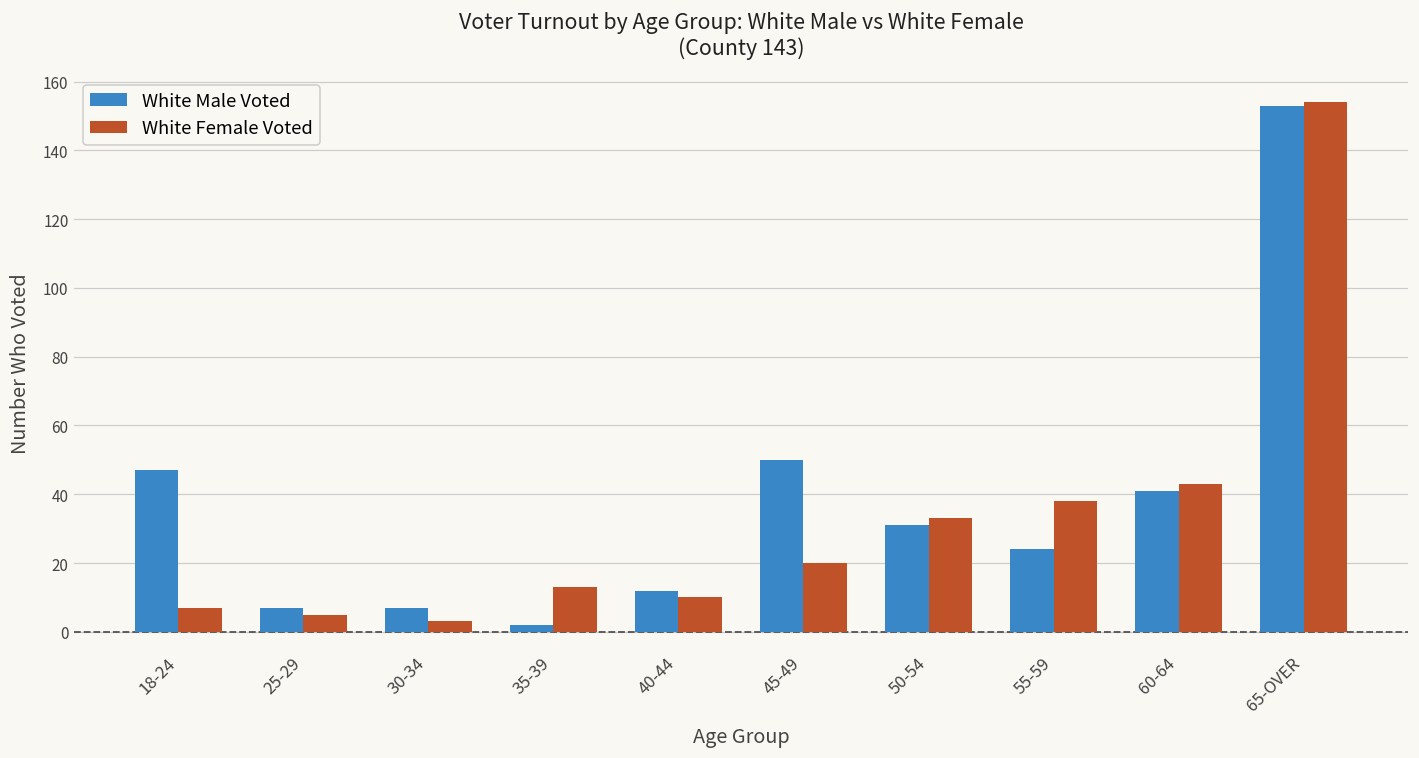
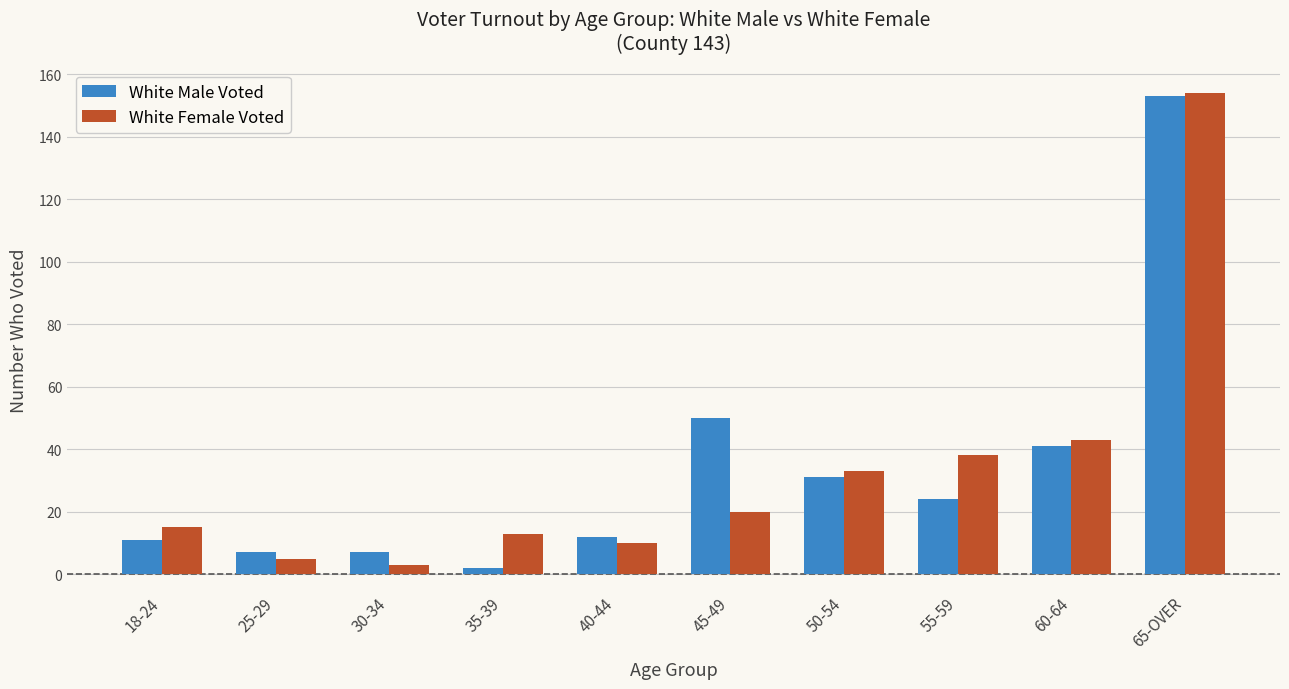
  {
    "White Male Voted": {
-     "18-24": 47,
+     "18-24": 11,
      "25-29": 7,
      "30-34": 7,
      "35-39": 2,
      "40-44": 12,
      "45-49": 50,
      "50-54": 31,
      "55-59": 24,
      "60-64": 41,
      "65-OVER": 153
    },
    "White Female Voted": {
-     "18-24": 7,
+     "18-24": 15,
      "25-29": 5,
      "30-34": 3,
      "35-39": 13,
      "40-44": 10,
      "45-49": 20,
      "50-54": 33,
      "55-59": 38,
      "60-64": 43,
      "65-OVER": 154
    }
  }
